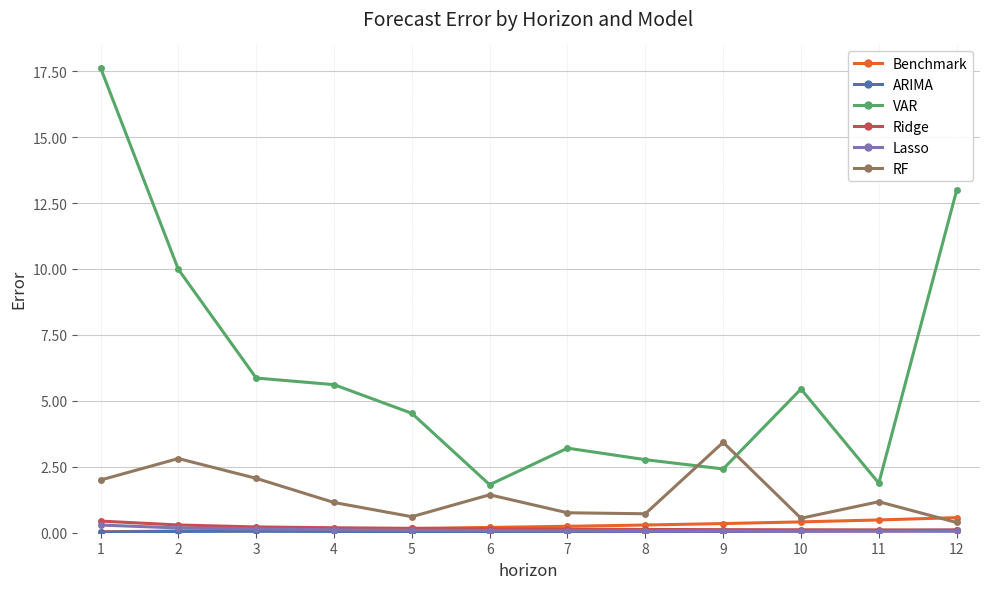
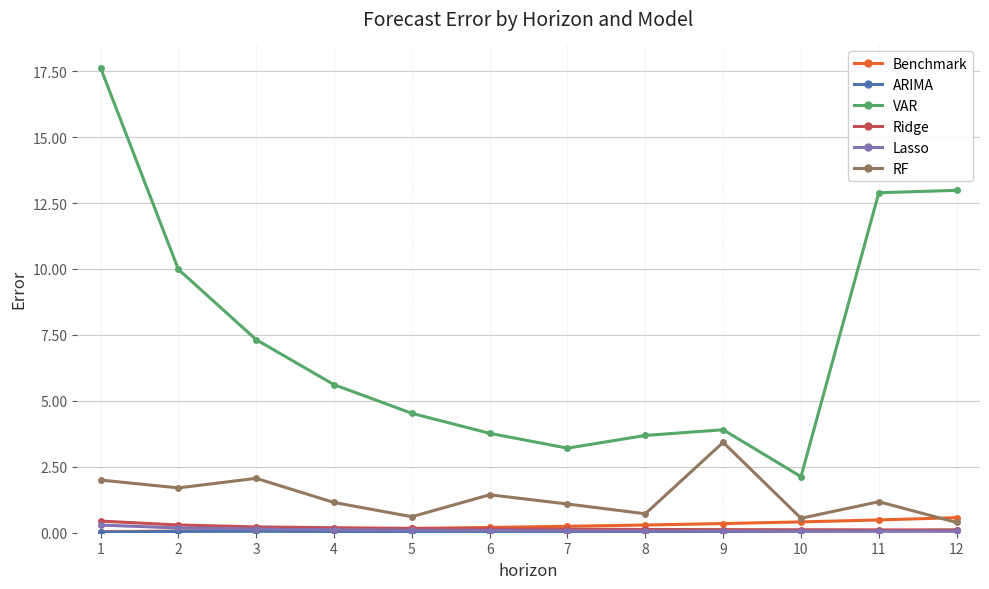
  {
    "VAR": {
      "1": 17.6,
      "2": 10.0,
-     "3": 5.9,
+     "3": 7.3,
      "4": 5.6,
      "5": 4.5,
-     "6": 1.8,
+     "6": 3.8,
      "7": 3.2,
-     "8": 2.8,
-     "9": 2.4,
-     "10": 5.4,
-     "11": 1.9,
+     "8": 3.7,
+     "9": 3.9,
+     "10": 2.1,
+     "11": 12.9,
      "12": 13.0
    },
    "RF": {
      "1": 2.0,
-     "2": 2.8,
+     "2": 1.7,
      "3": 2.1,
      "4": 1.1,
      "5": 0.6,
      "6": 1.4,
-     "7": 0.8,
+     "7": 1.1,
      "8": 0.7,
      "9": 3.4,
      "10": 0.5,
      "11": 1.2,
      "12": 0.4
    }
  }
